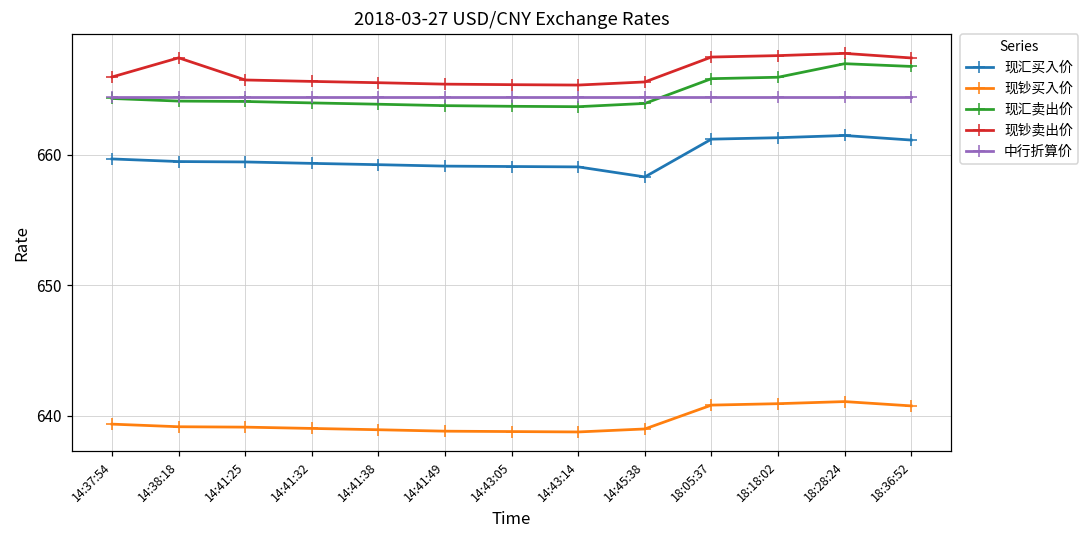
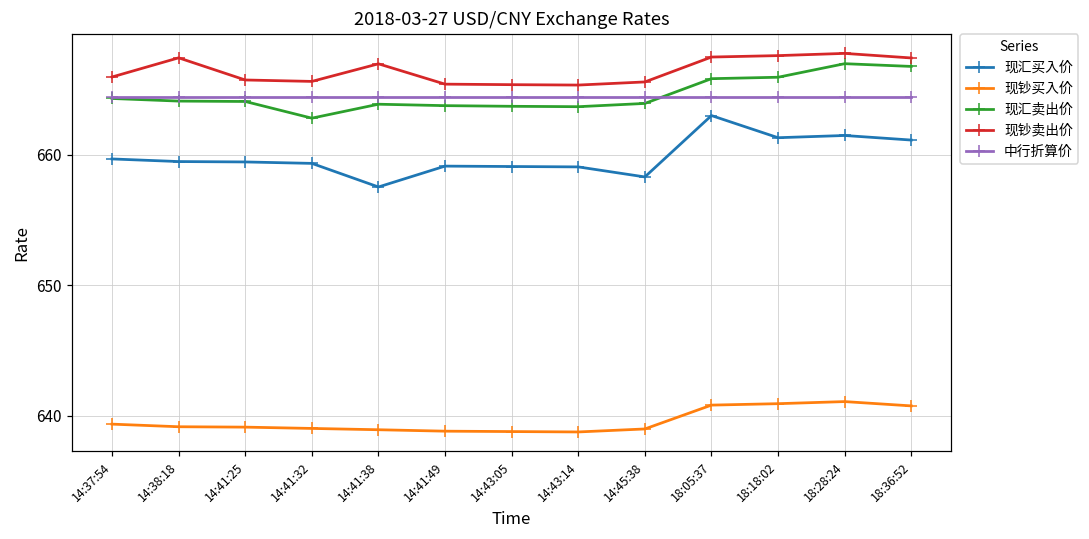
  {
    "现汇买入价": {
      "14:37:54": 659.7,
      "14:38:18": 659.5,
      "14:41:25": 659.5,
      "14:41:32": 659.4,
-     "14:41:38": 659.3,
+     "14:41:38": 657.5,
      "14:41:49": 659.1,
      "14:43:05": 659.1,
      "14:43:14": 659.1,
      "14:45:38": 658.3,
-     "18:05:37": 661.2,
+     "18:05:37": 663.0,
      "18:18:02": 661.3,
      "18:28:24": 661.5,
      "18:36:52": 661.1
    },
    "现钞买入价": {
      "14:37:54": 639.3,
      "14:38:18": 639.1,
      "14:41:25": 639.1,
      "14:41:32": 639.0,
      "14:41:38": 638.9,
      "14:41:49": 638.8,
      "14:43:05": 638.8,
      "14:43:14": 638.7,
      "14:45:38": 639.0,
      "18:05:37": 640.8,
      "18:18:02": 640.9,
      "18:28:24": 641.1,
      "18:36:52": 640.7
    },
    "现汇卖出价": {
      "14:38:18": 664.1,
      "14:41:25": 664.1,
-     "14:41:32": 664.0,
+     "14:41:32": 662.8,
      "14:41:38": 663.9,
      "14:41:49": 663.8,
      "14:43:05": 663.7,
      "14:43:14": 663.7,
      "14:45:38": 664.0,
      "18:05:37": 665.9,
      "18:18:02": 666.0,
      "18:28:24": 667.0,
      "18:36:52": 666.8
    },
    "现钞卖出价": {
      "14:37:54": 666.0,
      "14:38:18": 667.5,
      "14:41:25": 665.8,
      "14:41:32": 665.6,
-     "14:41:38": 665.5,
+     "14:41:38": 667.0,
      "14:41:49": 665.4,
      "14:43:05": 665.4,
      "14:43:14": 665.4,
      "14:45:38": 665.6,
      "18:05:37": 667.5,
      "18:18:02": 667.6,
      "18:28:24": 667.8,
      "18:36:52": 667.4
    },
    "中行折算价": {
      "14:38:18": 664.5,
      "14:41:25": 664.5,
      "14:41:32": 664.5,
      "14:41:38": 664.5,
      "14:41:49": 664.5,
      "14:43:05": 664.5,
      "14:43:14": 664.5,
      "14:45:38": 664.5,
      "18:05:37": 664.5,
      "18:18:02": 664.5,
      "18:28:24": 664.5,
      "18:36:52": 664.5
    }
  }
